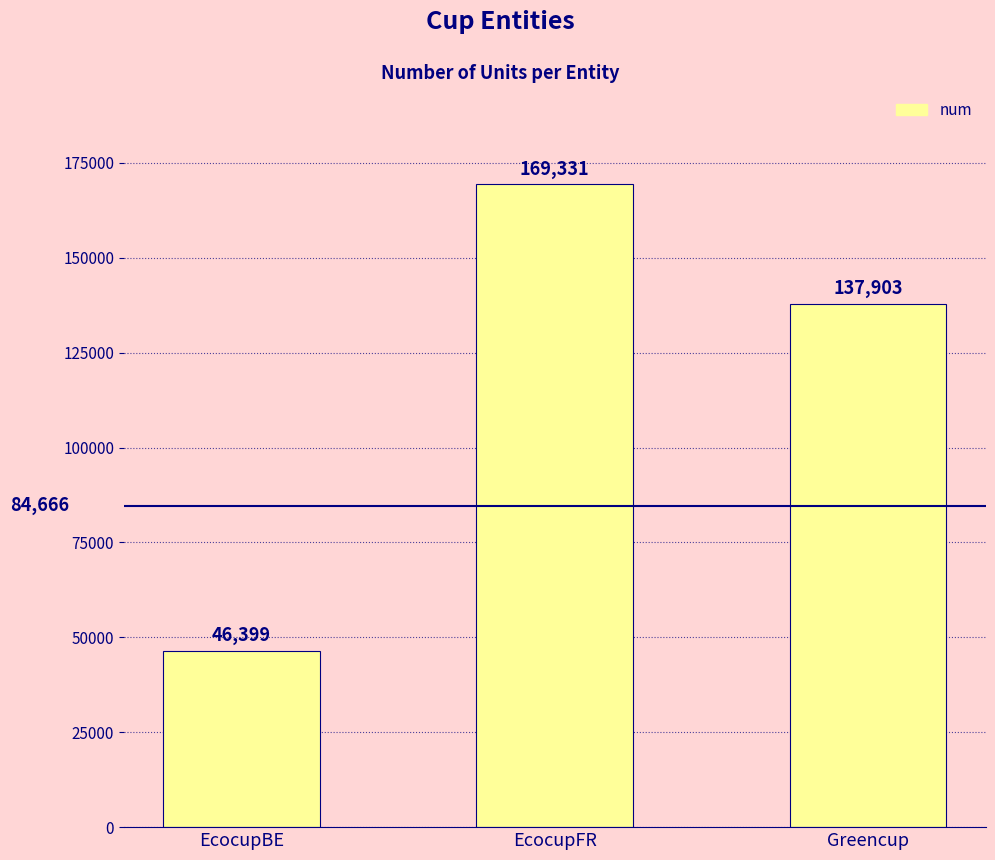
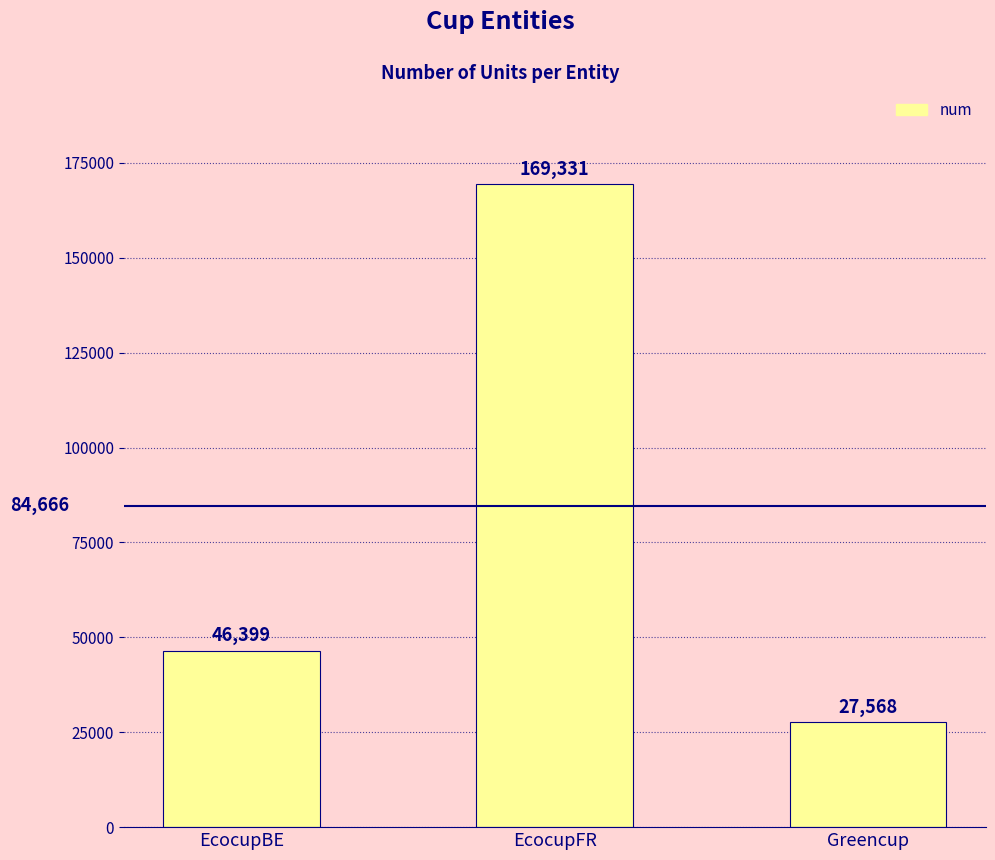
  {
    "EcocupBE": "46,399",
    "EcocupFR": "169,331",
-   "Greencup": "137,903"
+   "Greencup": "27,568"
  }
